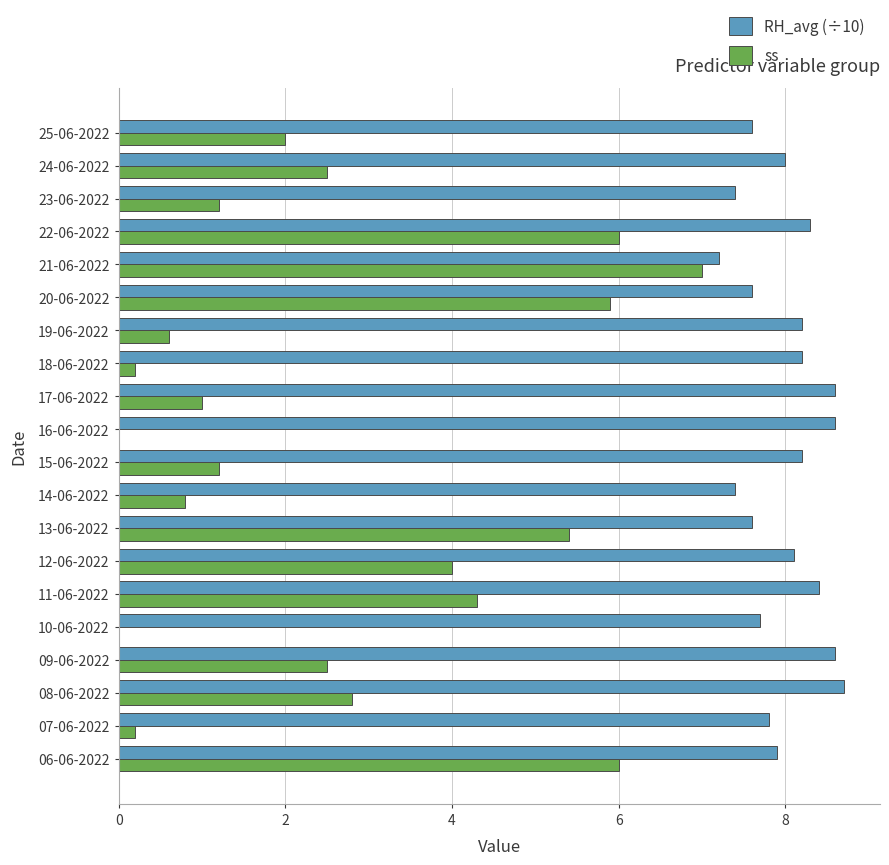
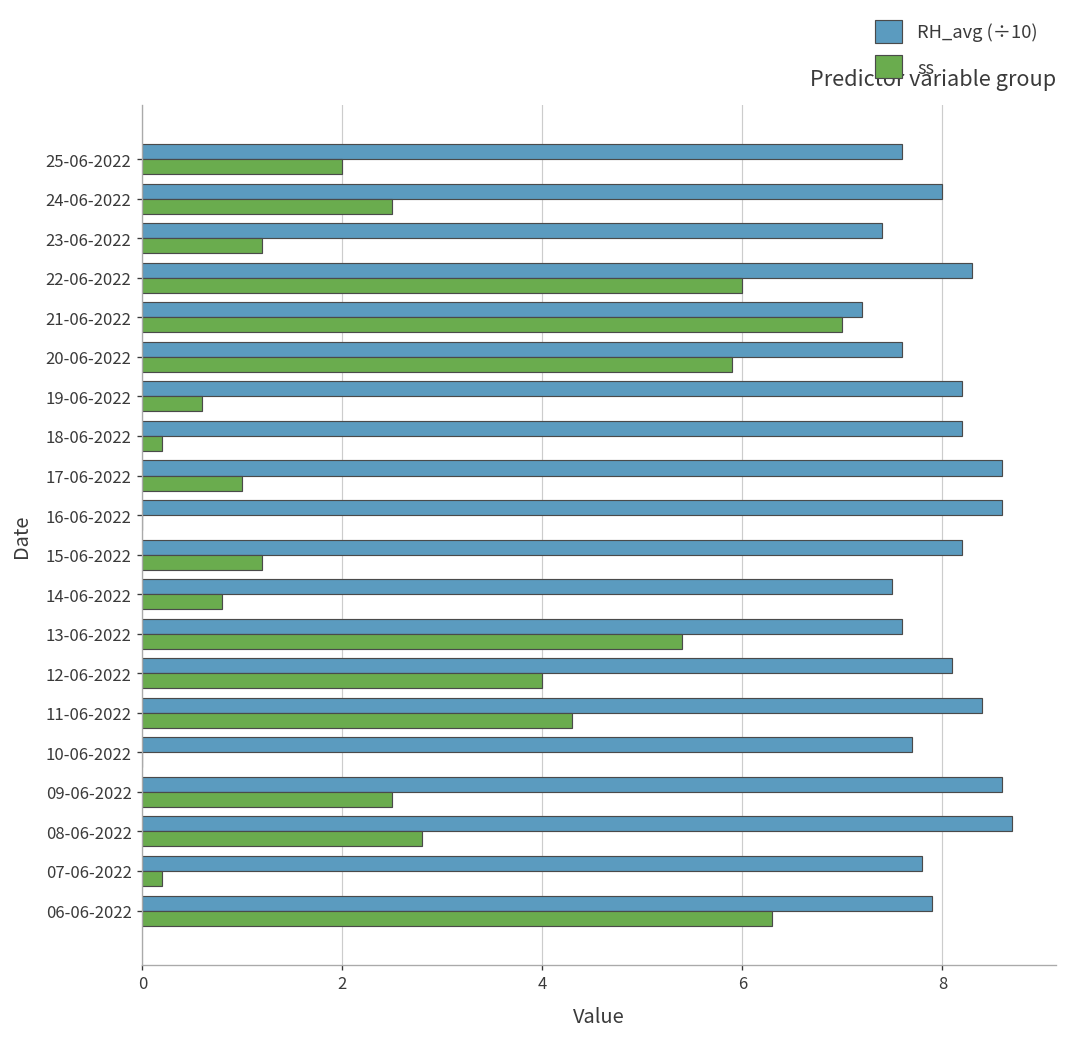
  {
    "RH_avg (÷10)": {
      "25-06-2022": 7.6,
      "24-06-2022": 8.0,
      "23-06-2022": 7.4,
      "22-06-2022": 8.3,
      "21-06-2022": 7.2,
      "20-06-2022": 7.6,
      "19-06-2022": 8.2,
      "18-06-2022": 8.2,
      "17-06-2022": 8.6,
      "16-06-2022": 8.6,
      "15-06-2022": 8.2,
-     "14-06-2022": 7.4,
+     "14-06-2022": 7.5,
      "13-06-2022": 7.6,
      "12-06-2022": 8.1,
      "11-06-2022": 8.4,
      "10-06-2022": 7.7,
      "09-06-2022": 8.6,
      "08-06-2022": 8.7,
      "07-06-2022": 7.8,
      "06-06-2022": 7.9
    },
    "ss": {
      "25-06-2022": 2.0,
      "24-06-2022": 2.5,
      "23-06-2022": 1.2,
      "22-06-2022": 6.0,
      "21-06-2022": 7.0,
      "20-06-2022": 5.9,
      "19-06-2022": 0.6,
      "18-06-2022": 0.2,
      "17-06-2022": 1.0,
      "16-06-2022": 0.0,
      "15-06-2022": 1.2,
      "14-06-2022": 0.8,
      "13-06-2022": 5.4,
      "12-06-2022": 4.0,
      "11-06-2022": 4.3,
      "10-06-2022": 0.0,
      "09-06-2022": 2.5,
      "08-06-2022": 2.8,
      "07-06-2022": 0.2,
-     "06-06-2022": 6.0
+     "06-06-2022": 6.3
    }
  }
